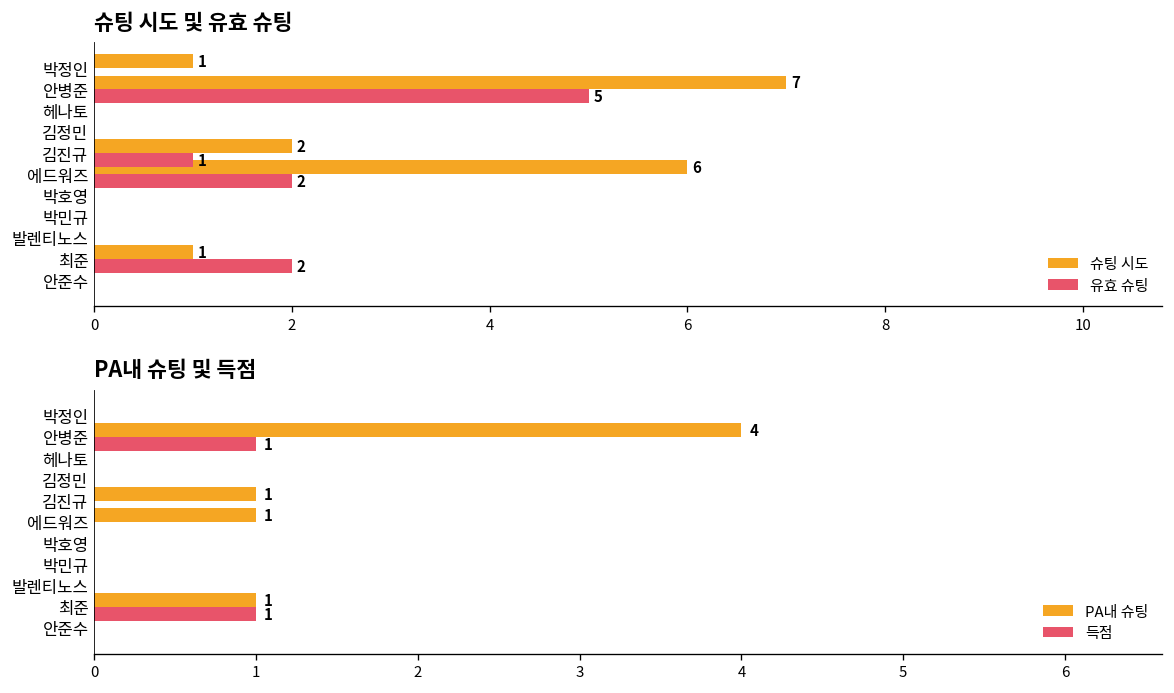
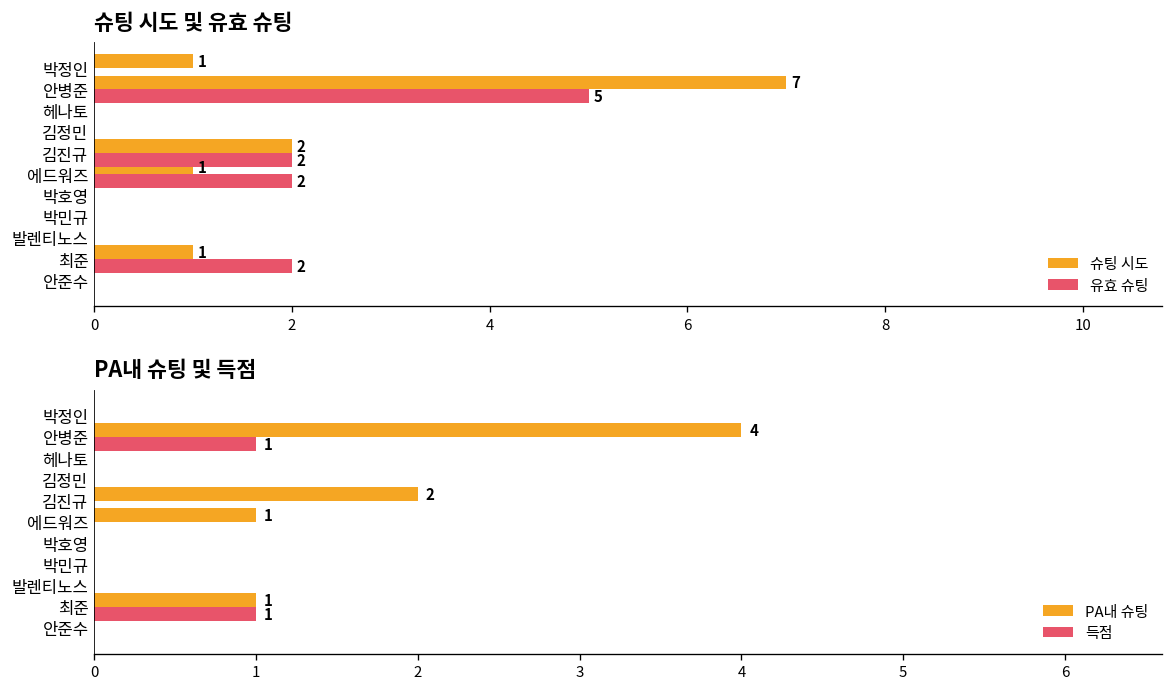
  {
    "슈팅 시도 및 유효 슈팅": {
      "슈팅 시도": {
        "박정인": 1,
        "안병준": 7,
        "김진규": 2,
-       "에드워즈": 6,
+       "에드워즈": 1,
        "최준": 1
      },
      "유효 슈팅": {
        "안병준": 5,
-       "김진규": 1,
+       "김진규": 2,
        "에드워즈": 2,
        "최준": 2
      }
    },
    "PA내 슈팅 및 득점": {
      "PA내 슈팅": {
        "안병준": 4,
-       "김진규": 1,
+       "김진규": 2,
        "에드워즈": 1,
        "최준": 1
      },
      "득점": {
        "안병준": 1,
        "최준": 1
      }
    }
  }
